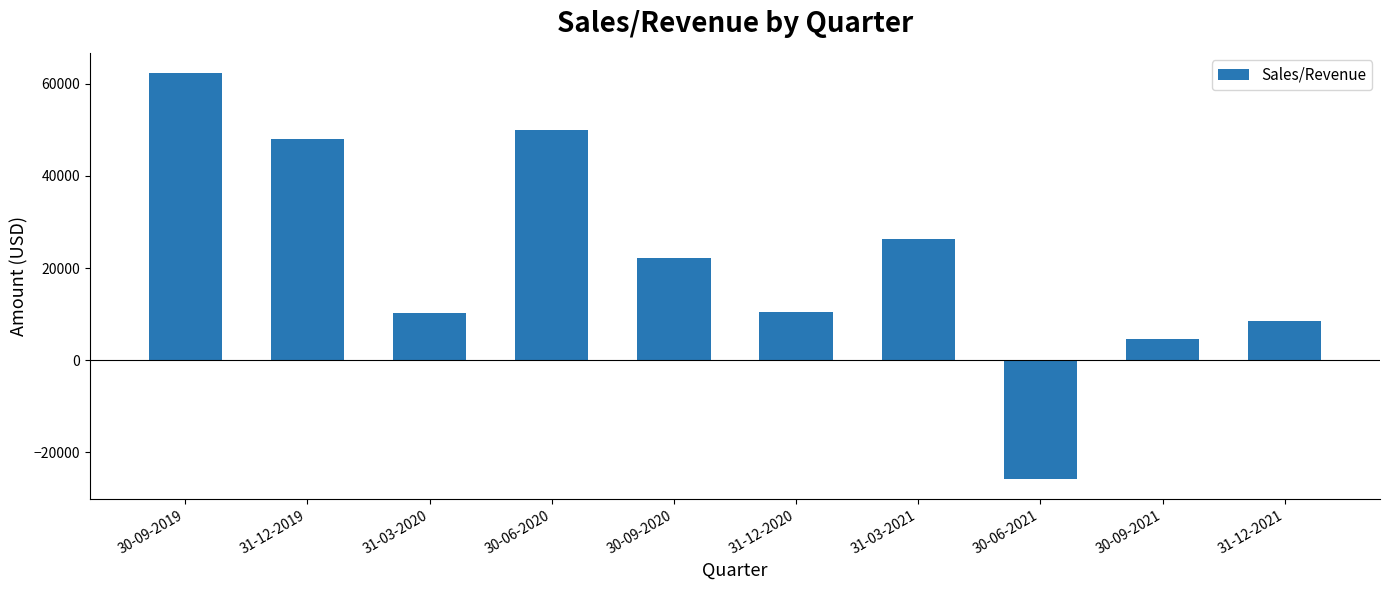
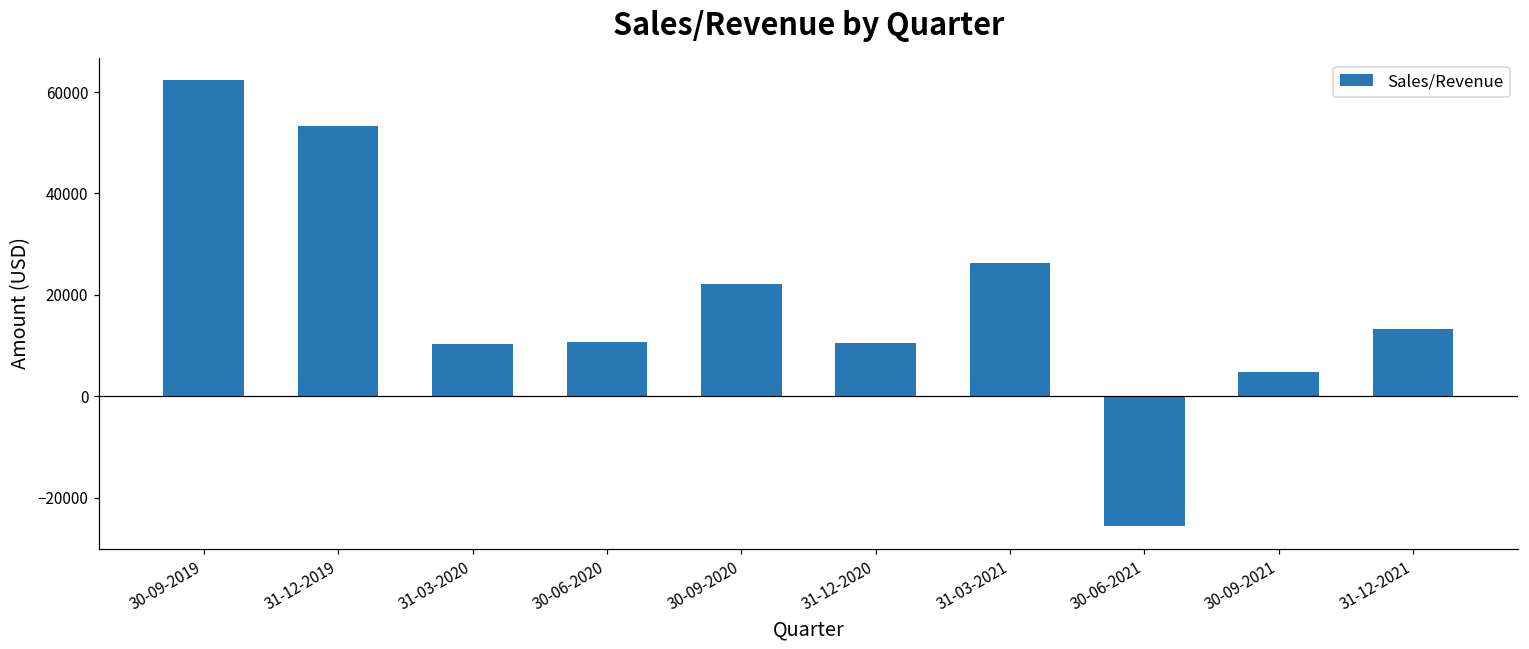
  {
    "30-09-2019": 62000,
-   "31-12-2019": 48000,
+   "31-12-2019": 53000,
    "31-03-2020": 10000,
-   "30-06-2020": 50000,
+   "30-06-2020": 11000,
    "30-09-2020": 22000,
    "31-12-2020": 10000,
    "31-03-2021": 26000,
    "30-06-2021": -26000,
    "30-09-2021": 5000,
-   "31-12-2021": 9000
+   "31-12-2021": 13000
  }
